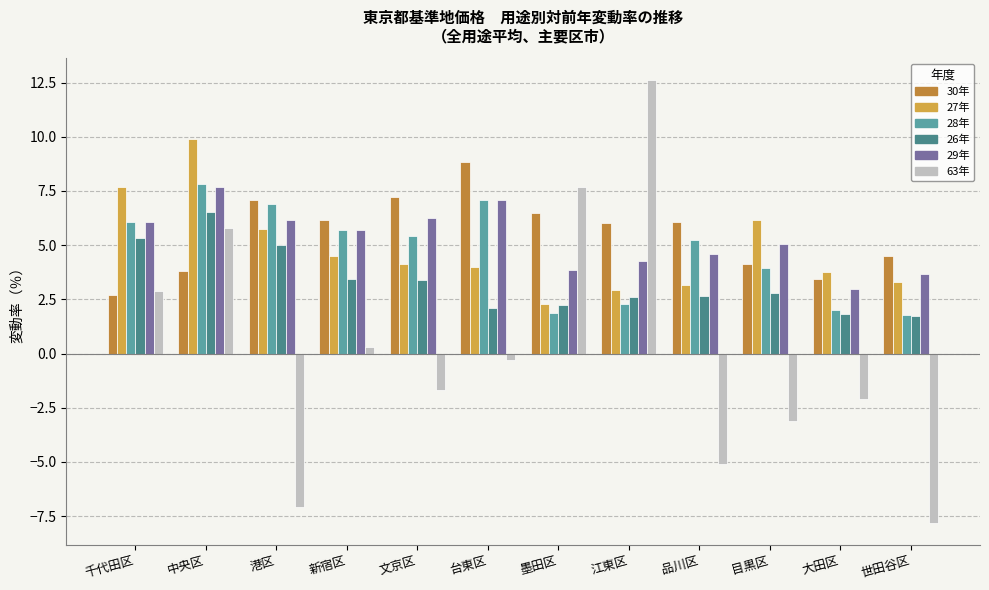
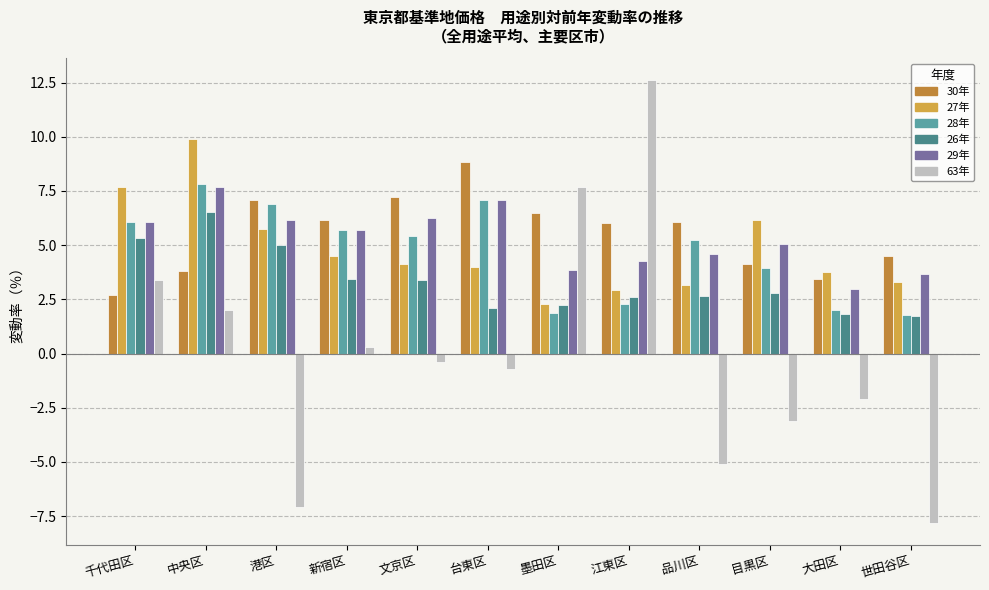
  {
    "63年": {
-     "千代田区": 2.9,
-     "中央区": 5.8,
+     "千代田区": 3.4,
+     "中央区": 2.0,
      "港区": -7.1,
      "新宿区": 0.3,
-     "文京区": -1.7,
-     "台東区": -0.3,
+     "文京区": -0.4,
+     "台東区": -0.7,
      "墨田区": 7.7,
      "江東区": 12.6,
      "品川区": -5.1,
      "目黒区": -3.1,
      "大田区": -2.1,
      "世田谷区": -7.8
    }
  }
